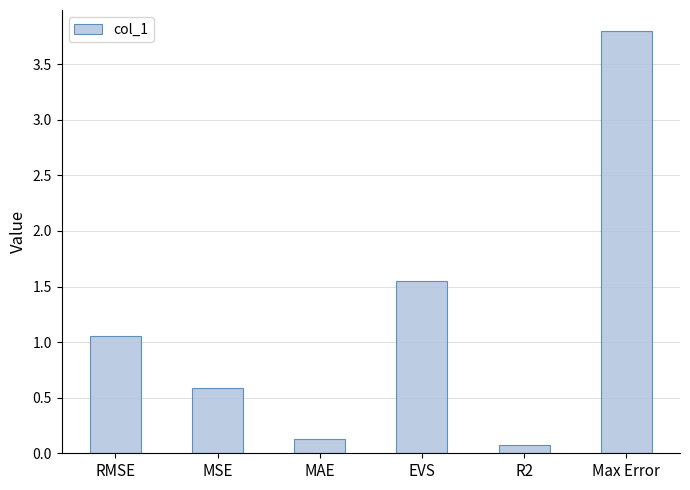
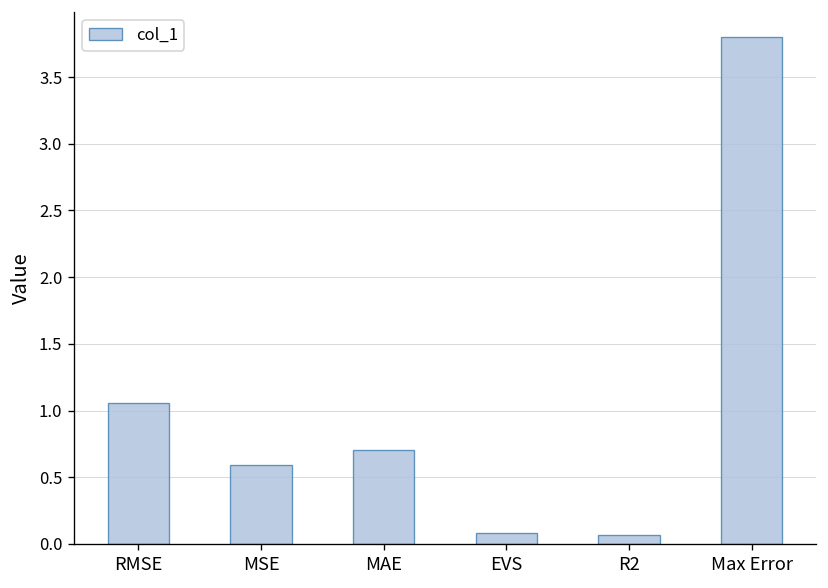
  {
    "RMSE": 1.05,
    "MSE": 0.59,
-   "MAE": 0.13,
-   "EVS": 1.55,
+   "MAE": 0.70,
+   "EVS": 0.08,
    "R2": 0.07,
    "Max Error": 3.80
  }
